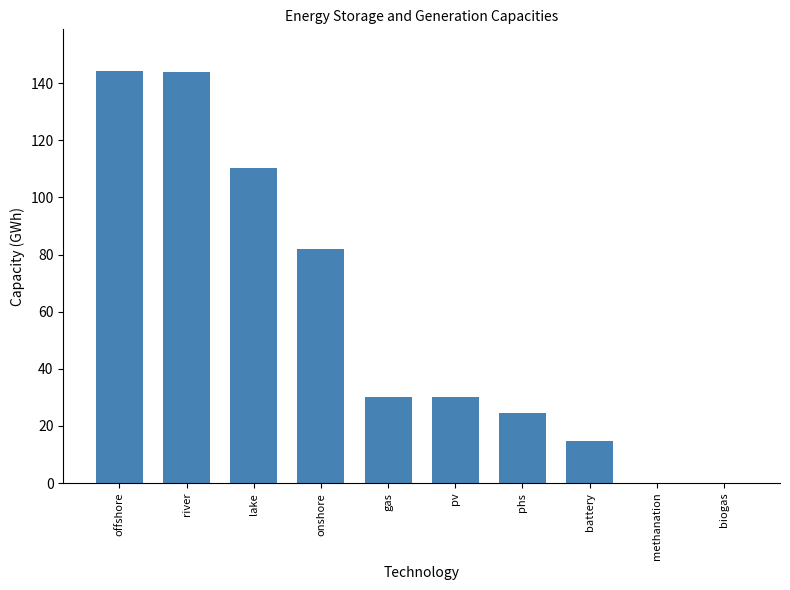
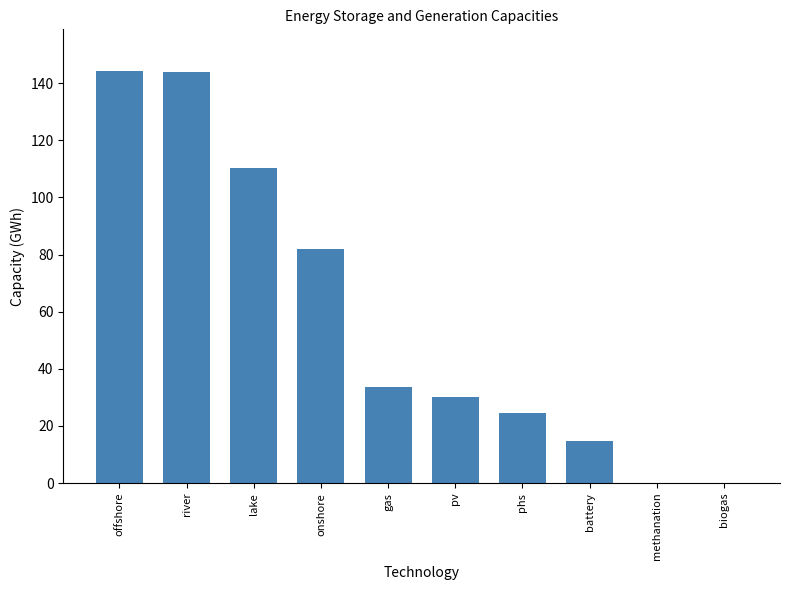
  {
    "offshore": 144,
    "river": 144,
    "lake": 110,
    "onshore": 82,
-   "gas": 30,
+   "gas": 34,
    "pv": 30,
    "phs": 25,
    "battery": 15,
    "methanation": 0,
    "biogas": 0
  }
